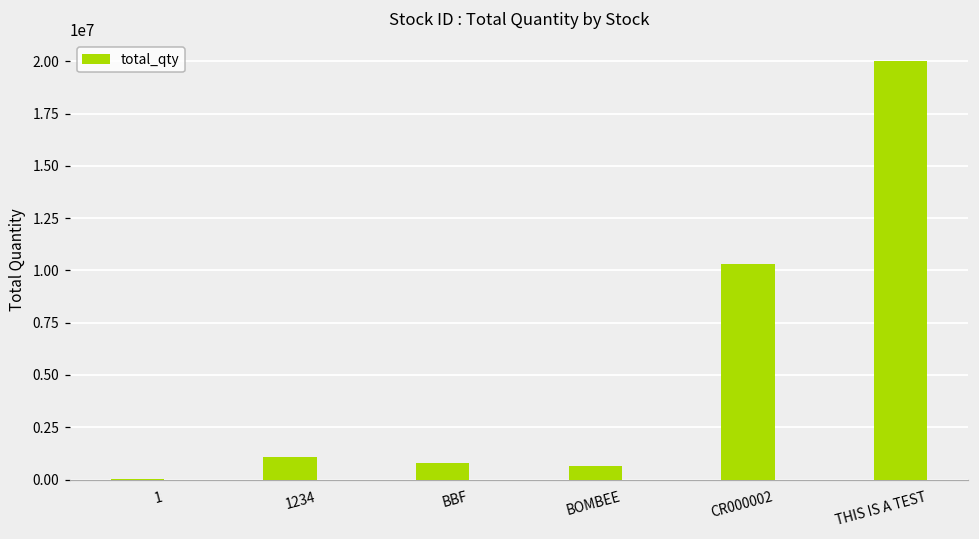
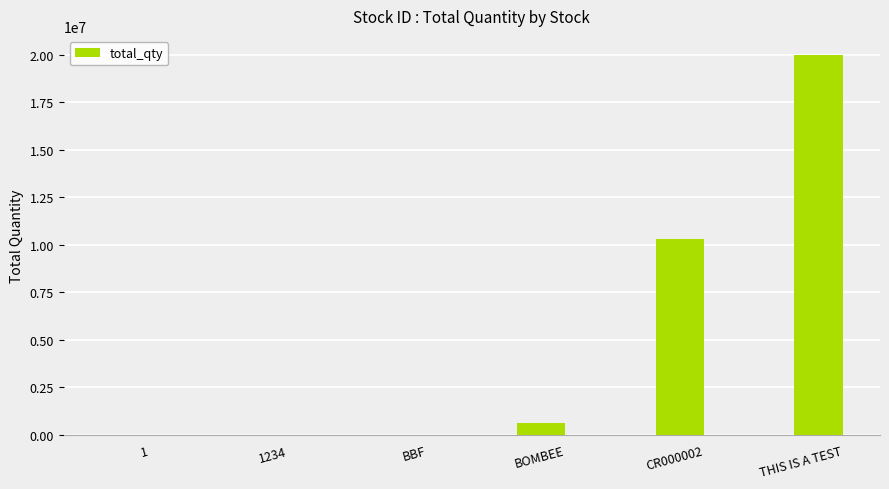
  {
-   "1234": 1100000,
-   "BBF": 800000,
+   "1234": 0,
+   "BBF": 0,
    "BOMBEE": 600000,
    "CR000002": 10300000,
    "THIS IS A TEST": 20000000
  }
